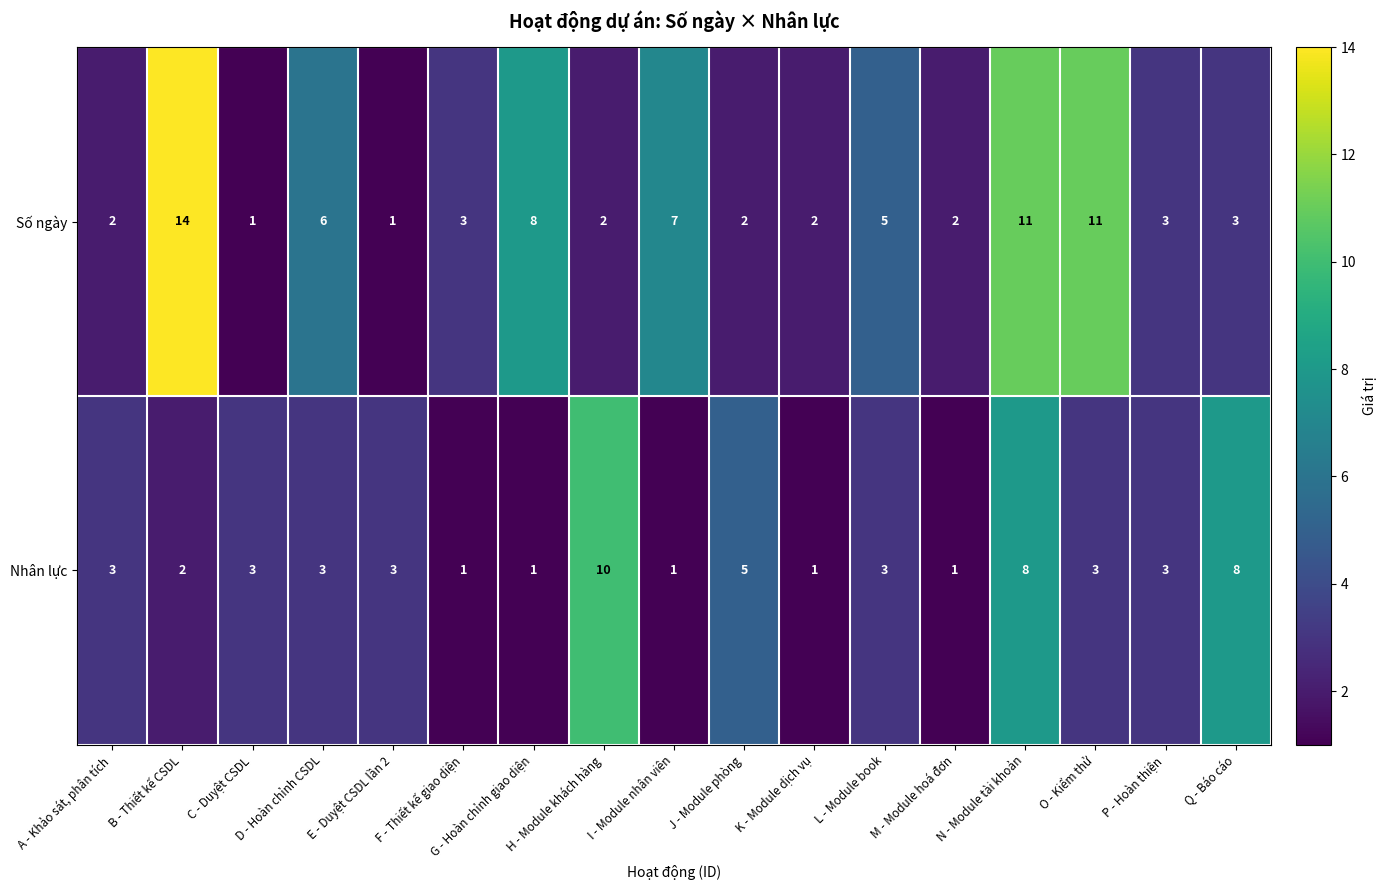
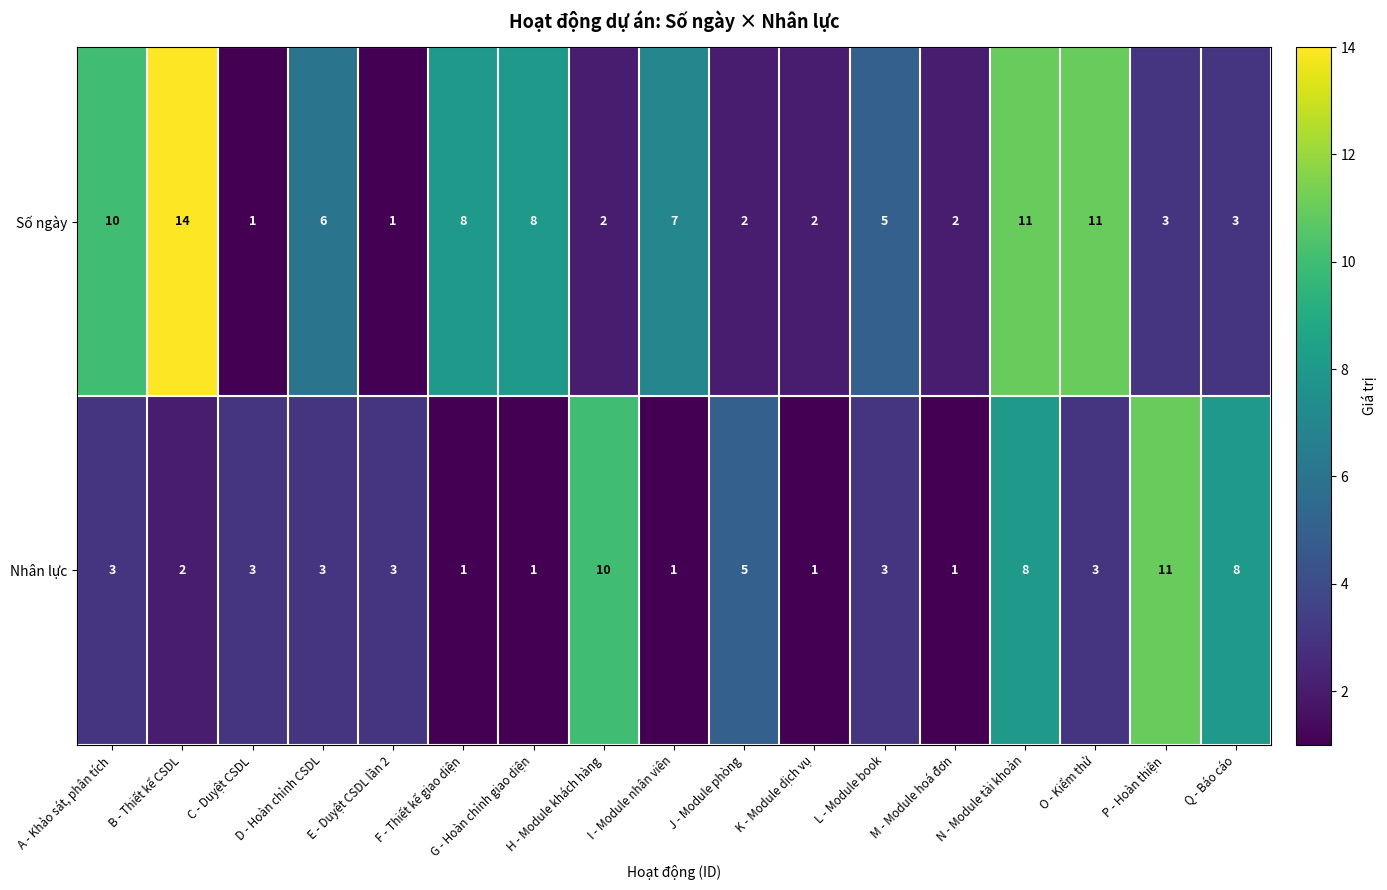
  {
    "Số ngày": {
-     "A - Khảo sát, phân tích": 2,
+     "A - Khảo sát, phân tích": 10,
      "B - Thiết kế CSDL": 14,
      "C - Duyệt CSDL": 1,
      "D - Hoàn chỉnh CSDL": 6,
      "E - Duyệt CSDL lần 2": 1,
-     "F - Thiết kế giao diện": 3,
+     "F - Thiết kế giao diện": 8,
      "G - Hoàn chỉnh giao diện": 8,
      "H - Module khách hàng": 2,
      "I - Module nhân viên": 7,
      "J - Module phòng": 2,
      "K - Module dịch vụ": 2,
      "L - Module book": 5,
      "M - Module hoá đơn": 2,
      "N - Module tài khoản": 11,
      "O - Kiểm thử": 11,
      "P - Hoàn thiện": 3,
      "Q - Báo cáo": 3
    },
    "Nhân lực": {
      "A - Khảo sát, phân tích": 3,
      "B - Thiết kế CSDL": 2,
      "C - Duyệt CSDL": 3,
      "D - Hoàn chỉnh CSDL": 3,
      "E - Duyệt CSDL lần 2": 3,
      "F - Thiết kế giao diện": 1,
      "G - Hoàn chỉnh giao diện": 1,
      "H - Module khách hàng": 10,
      "I - Module nhân viên": 1,
      "J - Module phòng": 5,
      "K - Module dịch vụ": 1,
      "L - Module book": 3,
      "M - Module hoá đơn": 1,
      "N - Module tài khoản": 8,
      "O - Kiểm thử": 3,
-     "P - Hoàn thiện": 3,
+     "P - Hoàn thiện": 11,
      "Q - Báo cáo": 8
    }
  }
